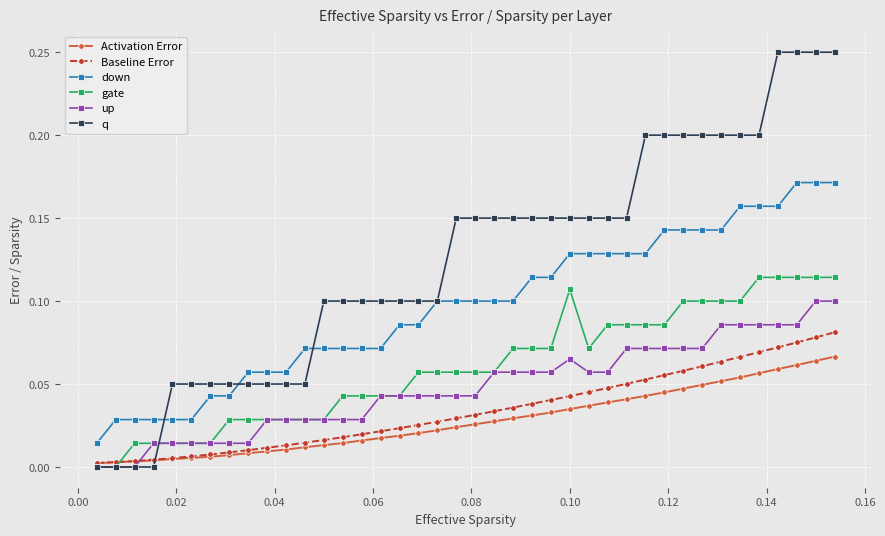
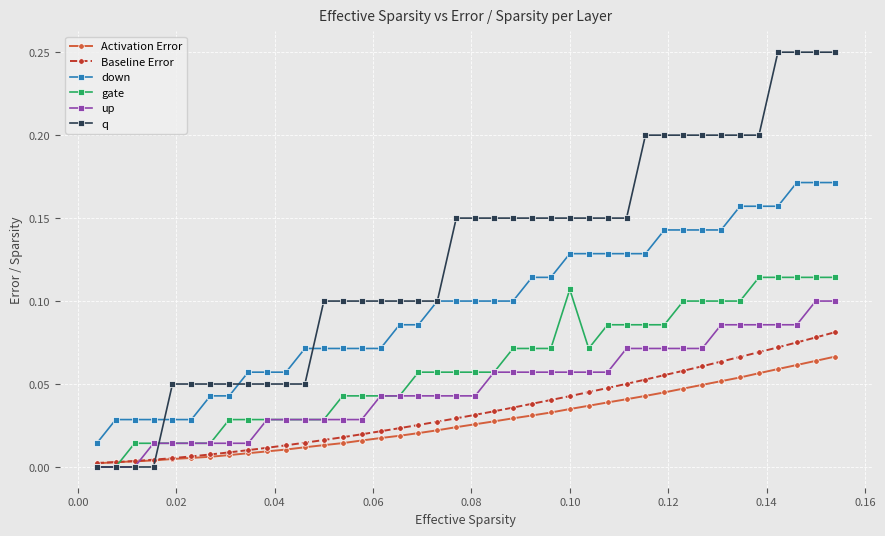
  {
    "down": {
      "0.10": 0.129
    },
    "gate": {
      "0.10": 0.107
    },
    "up": {
-     "0.10": 0.065
+     "0.10": 0.057
    },
    "q": {
      "0.10": 0.150
    }
  }
